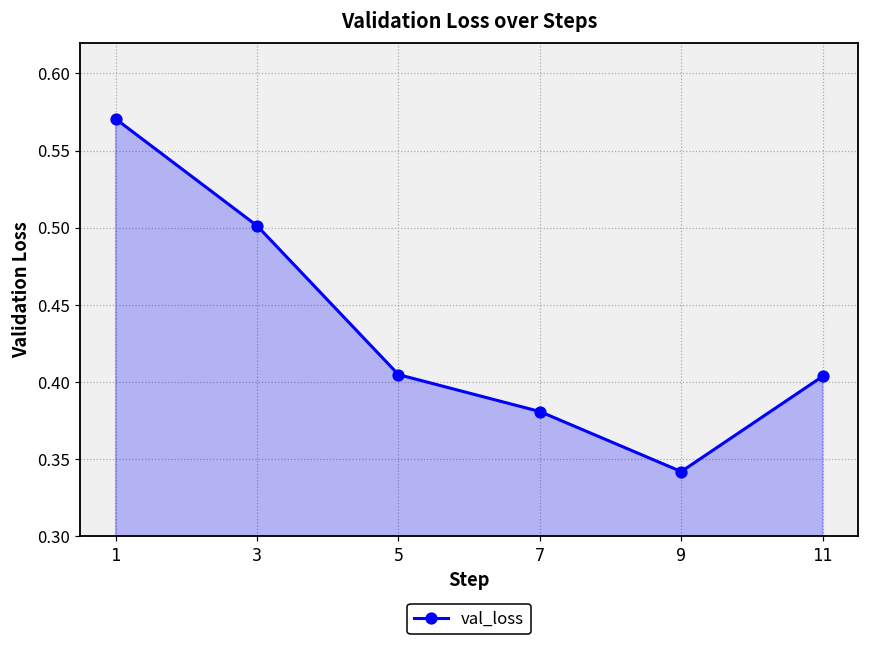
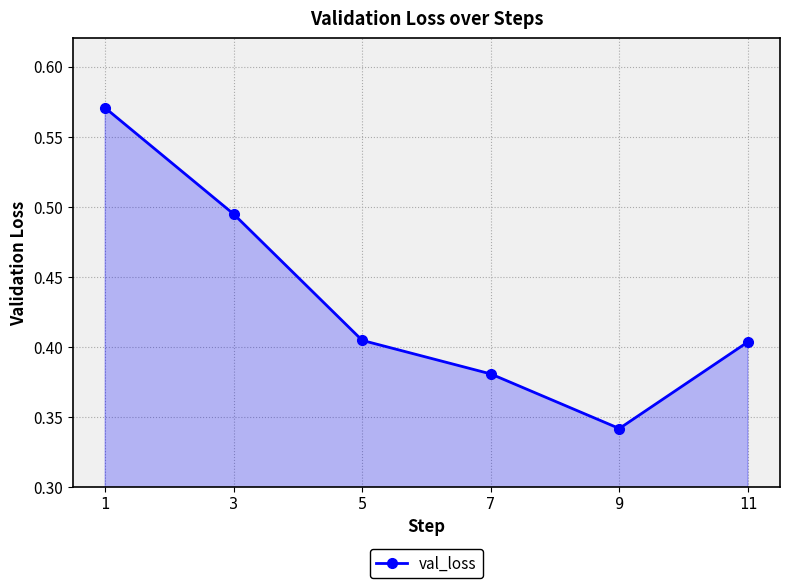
  {
    "1": 0.570,
-   "3": 0.501,
+   "3": 0.495,
    "5": 0.405,
    "7": 0.381,
    "9": 0.342,
    "11": 0.404
  }
